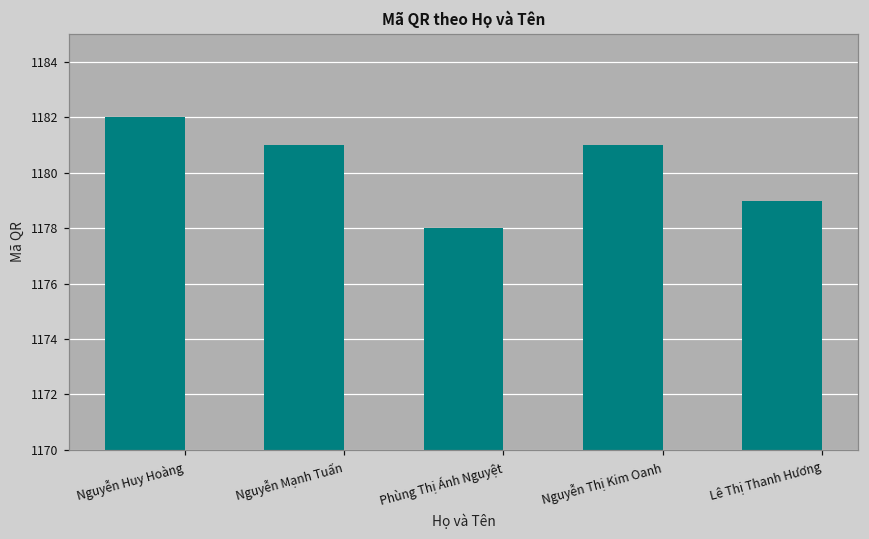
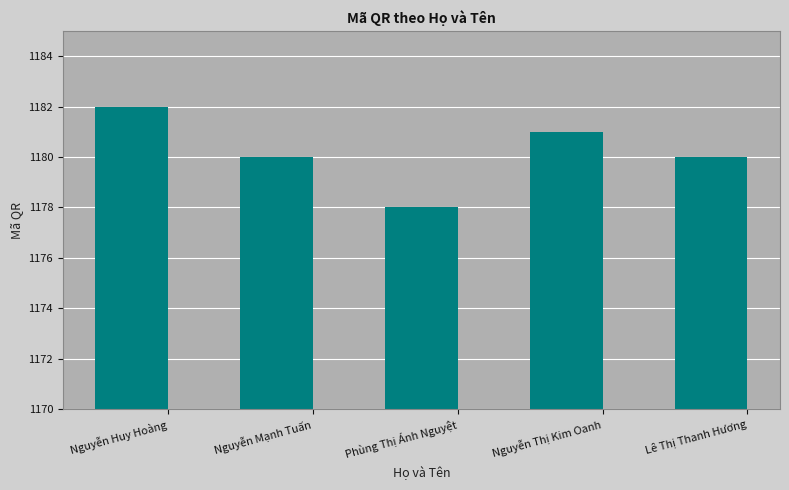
  {
    "Nguyễn Huy Hoàng": 1182,
-   "Nguyễn Mạnh Tuấn": 1181,
+   "Nguyễn Mạnh Tuấn": 1180,
    "Phùng Thị Ánh Nguyệt": 1178,
    "Nguyễn Thị Kim Oanh": 1181,
-   "Lê Thị Thanh Hương": 1179
+   "Lê Thị Thanh Hương": 1180
  }
